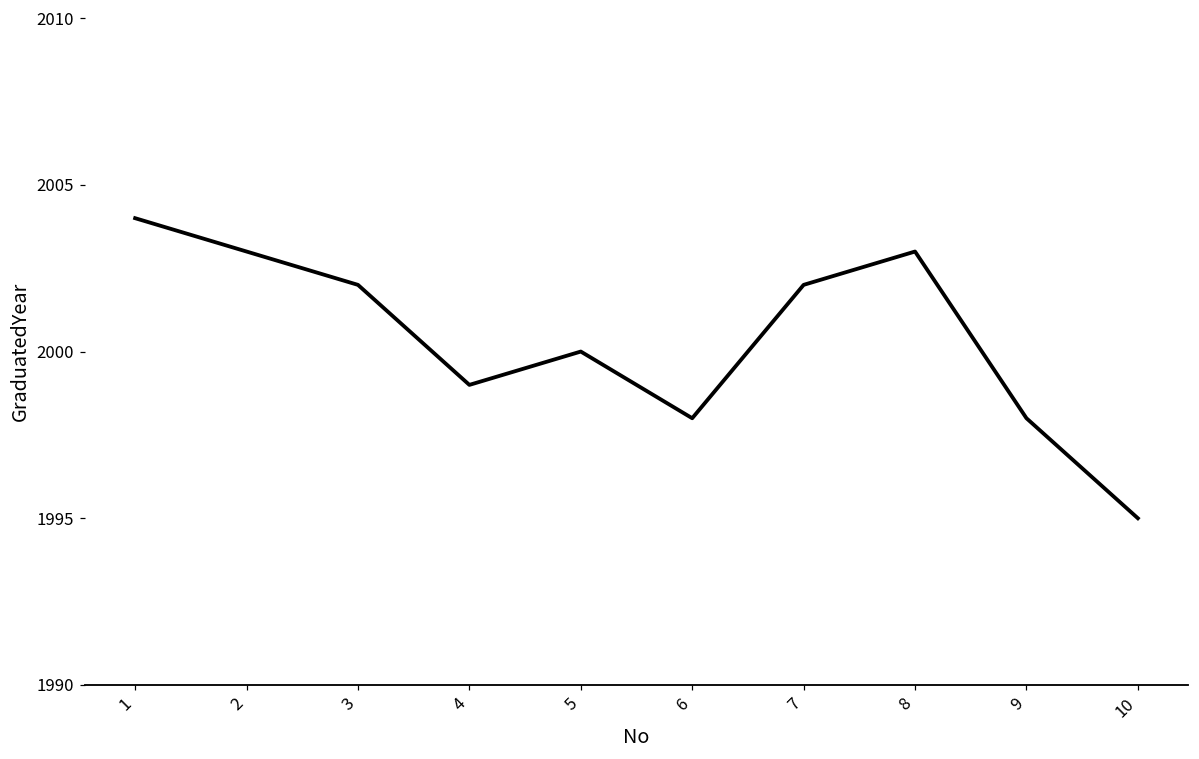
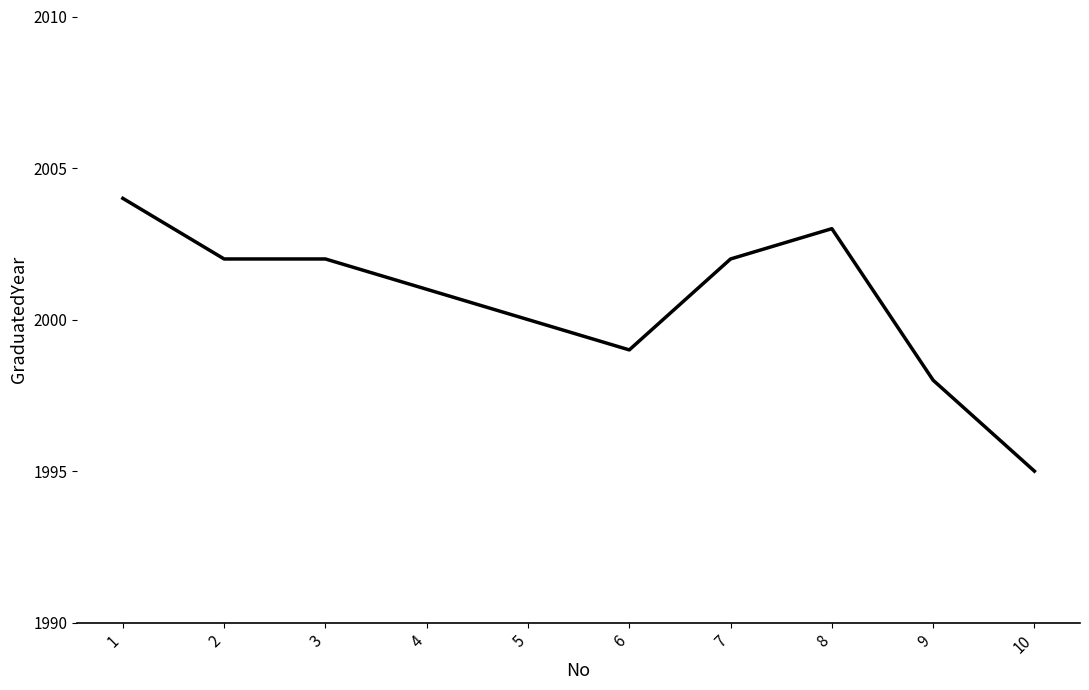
  {
    "1": 2004,
-   "2": 2003,
+   "2": 2002,
    "3": 2002,
-   "4": 1999,
+   "4": 2001,
    "5": 2000,
-   "6": 1998,
+   "6": 1999,
    "7": 2002,
    "8": 2003,
    "9": 1998,
    "10": 1995
  }
